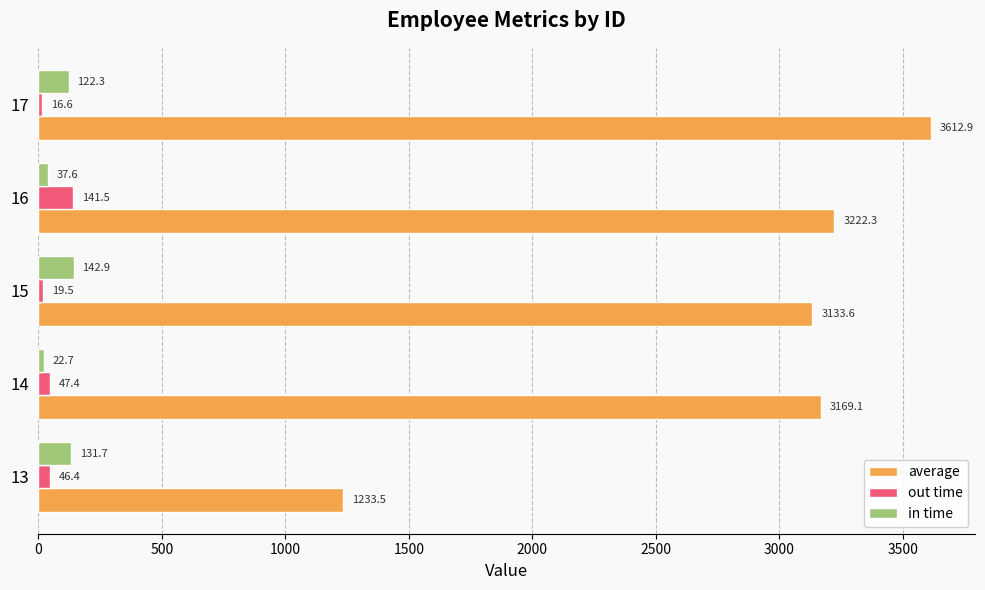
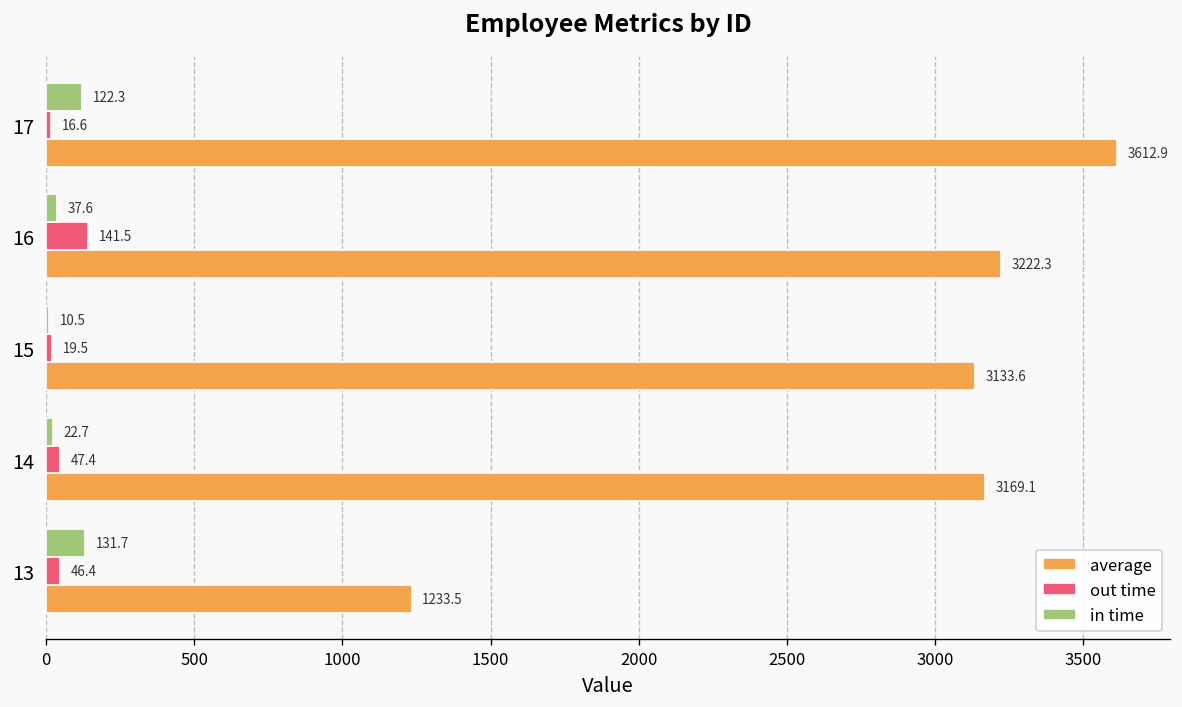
  {
    "average": {
      "17": 3612.9,
      "16": 3222.3,
      "15": 3133.6,
      "14": 3169.1,
      "13": 1233.5
    },
    "out time": {
      "17": 16.6,
      "16": 141.5,
      "15": 19.5,
      "14": 47.4,
      "13": 46.4
    },
    "in time": {
      "17": 122.3,
      "16": 37.6,
-     "15": 142.9,
+     "15": 10.5,
      "14": 22.7,
      "13": 131.7
    }
  }
